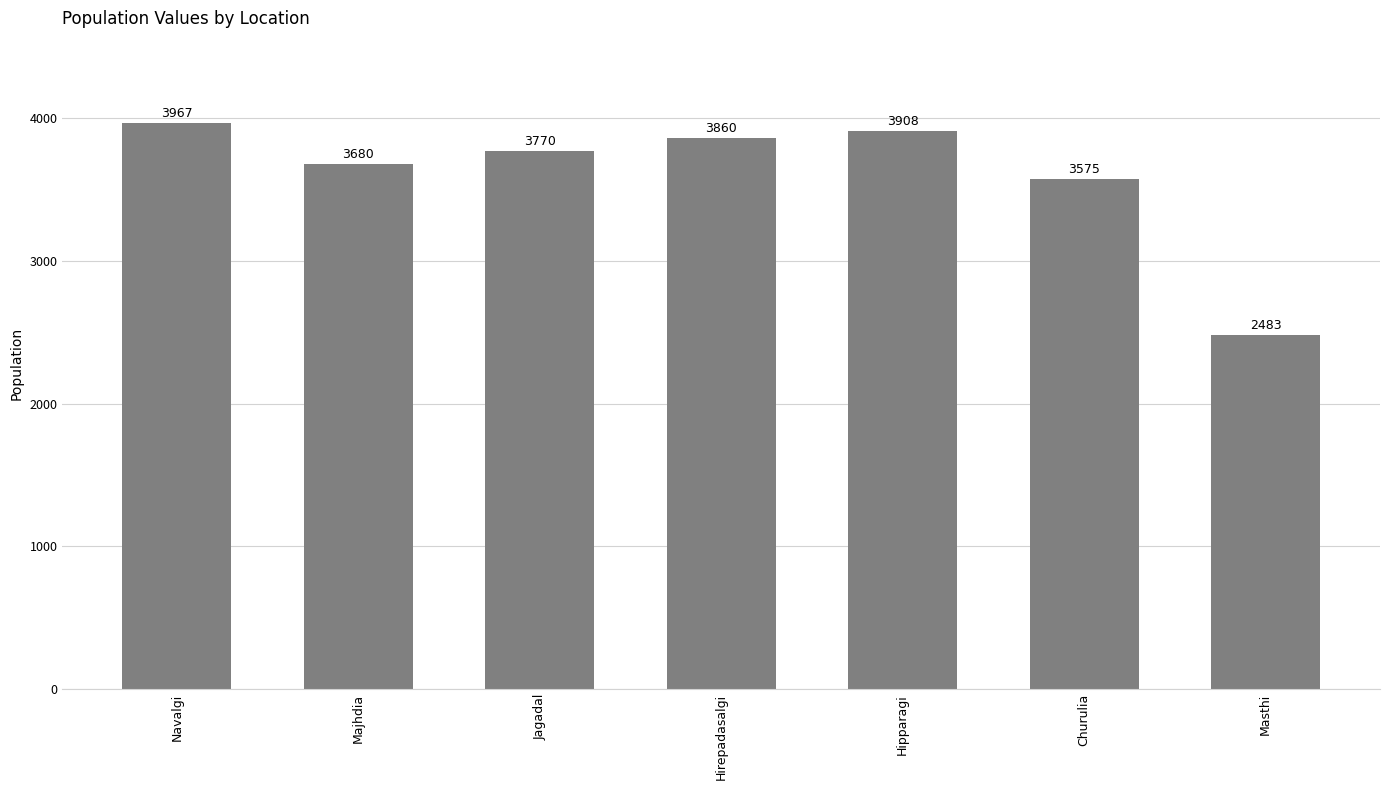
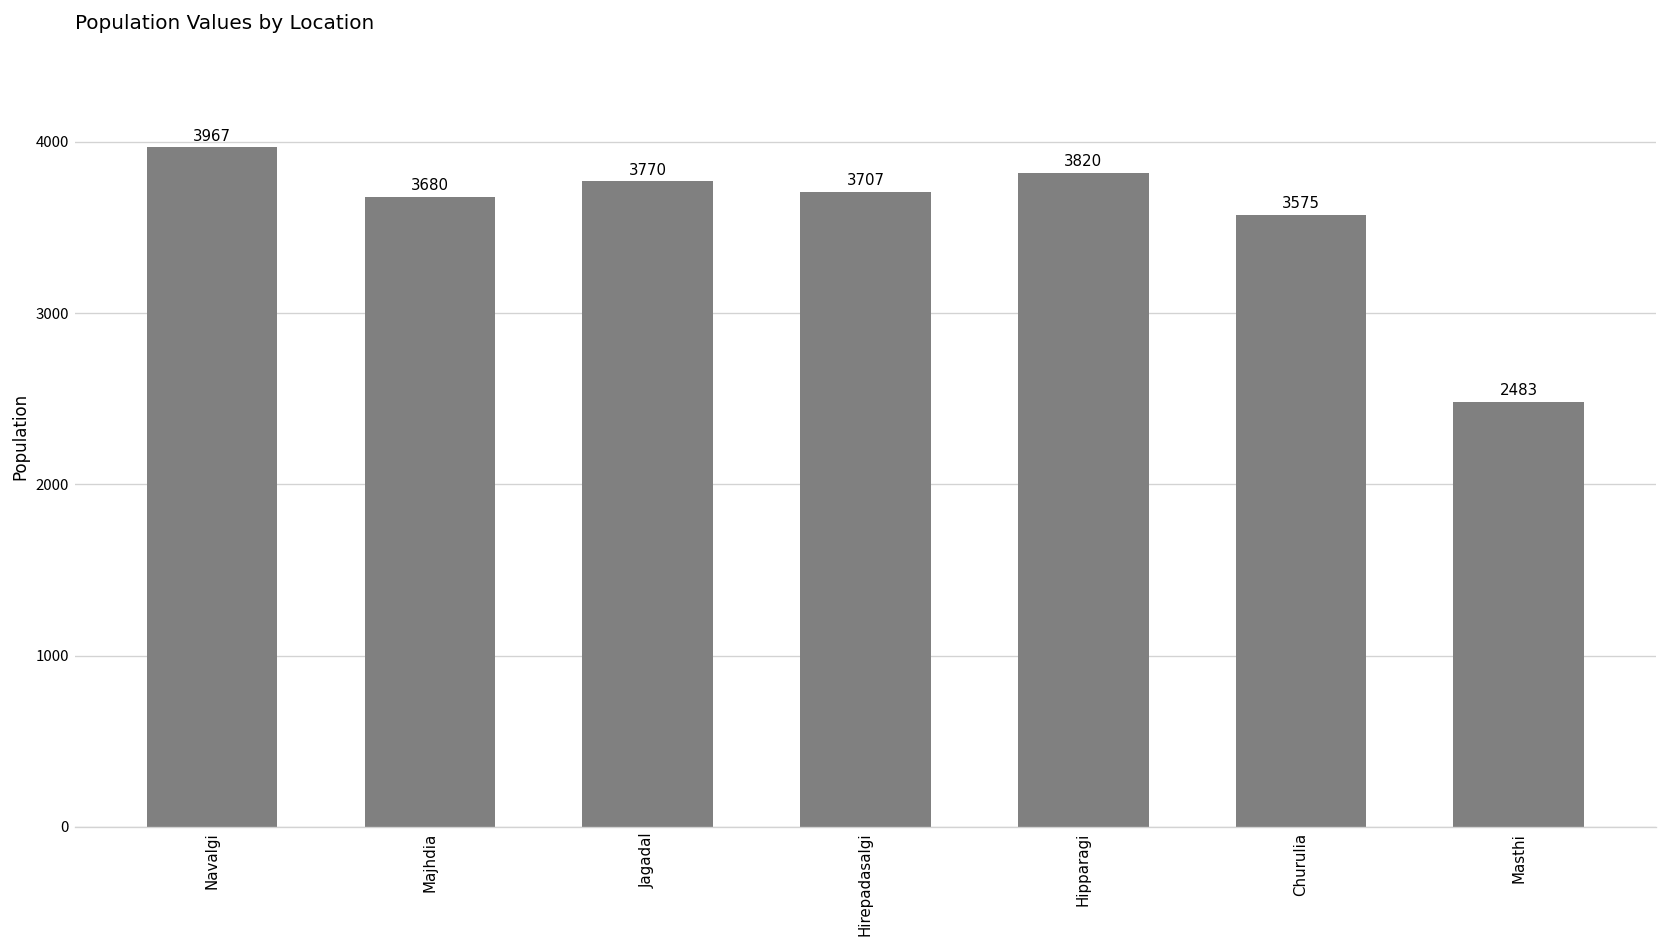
  {
    "Navalgi": 3967,
    "Majhdia": 3680,
    "Jagadal": 3770,
-   "Hirepadasalgi": 3860,
-   "Hipparagi": 3908,
+   "Hirepadasalgi": 3707,
+   "Hipparagi": 3820,
    "Churulia": 3575,
    "Masthi": 2483
  }
